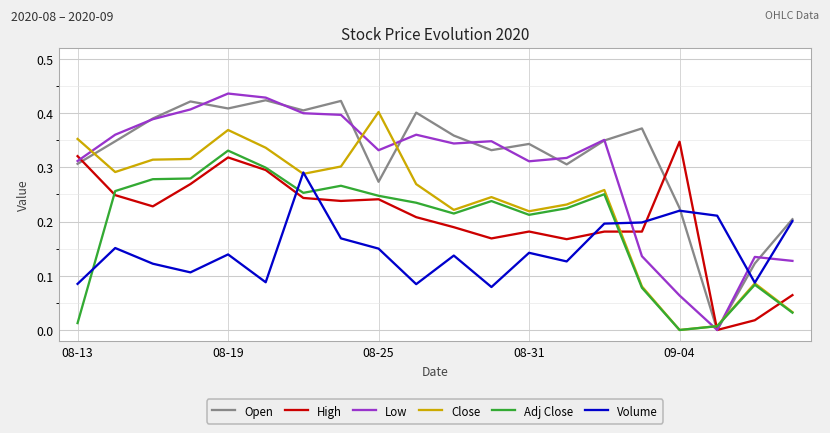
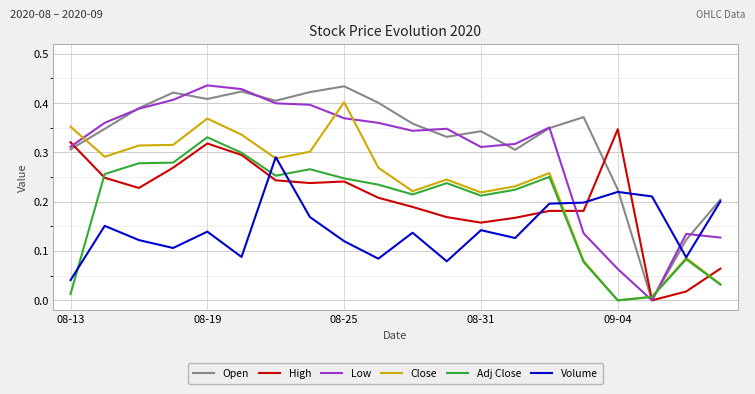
  {
    "Open": {
      "08-13": 0.31,
      "08-19": 0.41,
-     "08-25": 0.27,
+     "08-25": 0.43,
      "08-31": 0.34
    },
    "High": {
      "08-13": 0.32,
      "08-19": 0.32,
      "08-25": 0.24,
-     "08-31": 0.18,
+     "08-31": 0.16,
      "09-04": 0.35
    },
    "Low": {
      "08-13": 0.31,
      "08-19": 0.44,
-     "08-25": 0.33,
+     "08-25": 0.37,
      "08-31": 0.31,
      "09-04": 0.06
    },
    "Close": {
      "08-13": 0.35,
      "08-19": 0.37,
      "08-25": 0.40,
      "08-31": 0.22
    },
    "Adj Close": {
      "08-13": 0.01,
      "08-19": 0.33,
      "08-25": 0.25,
      "08-31": 0.21
    },
    "Volume": {
-     "08-13": 0.09,
+     "08-13": 0.04,
      "08-19": 0.14,
-     "08-25": 0.15,
+     "08-25": 0.12,
      "08-31": 0.14
    }
  }
